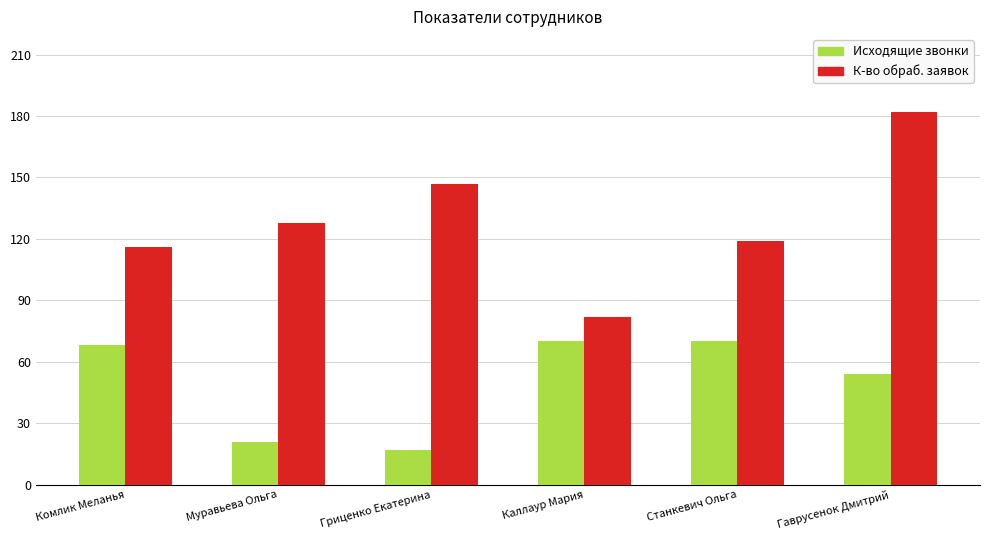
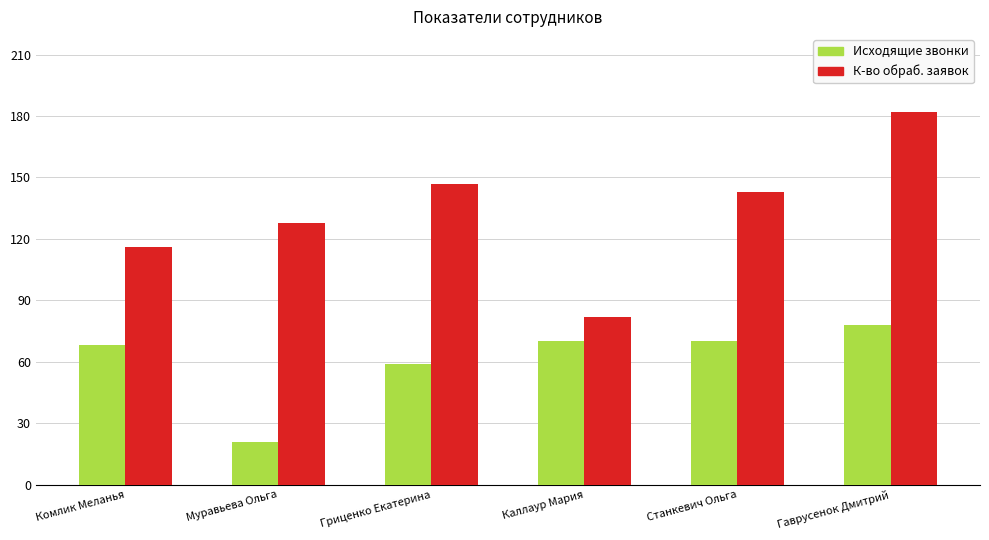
  {
    "Исходящие звонки": {
      "Комлик Меланья": 68,
      "Муравьева Ольга": 21,
-     "Гриценко Екатерина": 17,
+     "Гриценко Екатерина": 59,
      "Каллаур Мария": 70,
      "Станкевич Ольга": 70,
-     "Гаврусенок Дмитрий": 54
+     "Гаврусенок Дмитрий": 78
    },
    "К-во обраб. заявок": {
      "Комлик Меланья": 116,
      "Муравьева Ольга": 128,
      "Гриценко Екатерина": 147,
      "Каллаур Мария": 82,
-     "Станкевич Ольга": 119,
+     "Станкевич Ольга": 143,
      "Гаврусенок Дмитрий": 182
    }
  }
